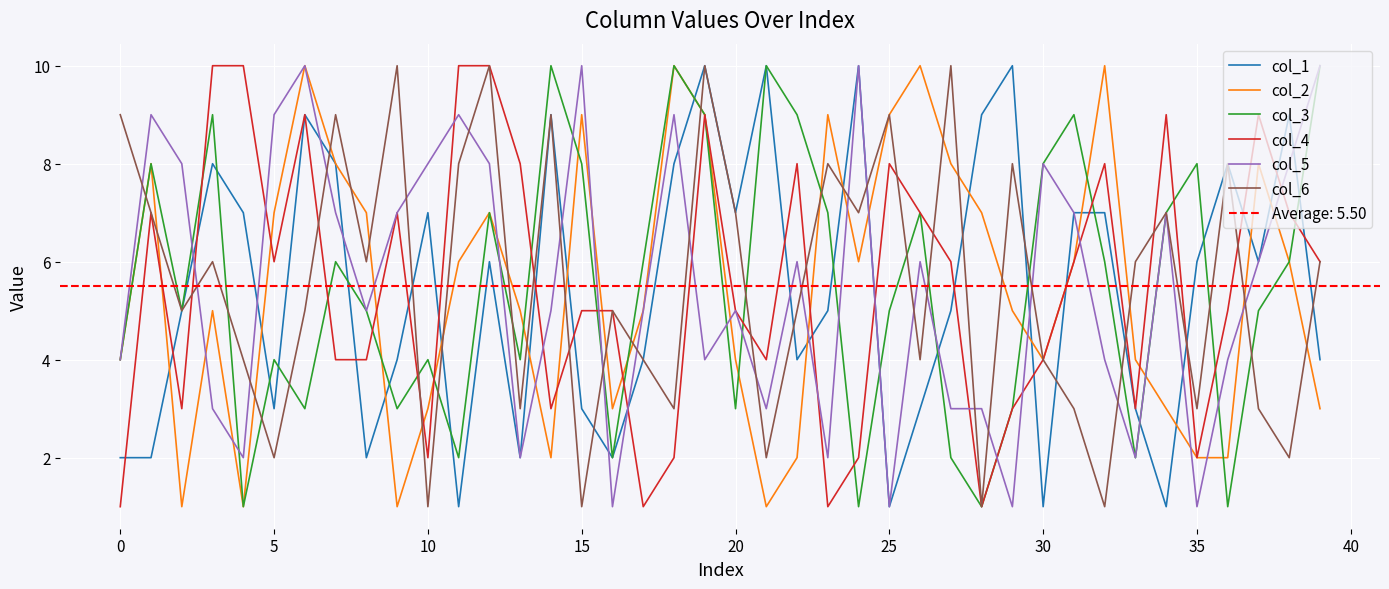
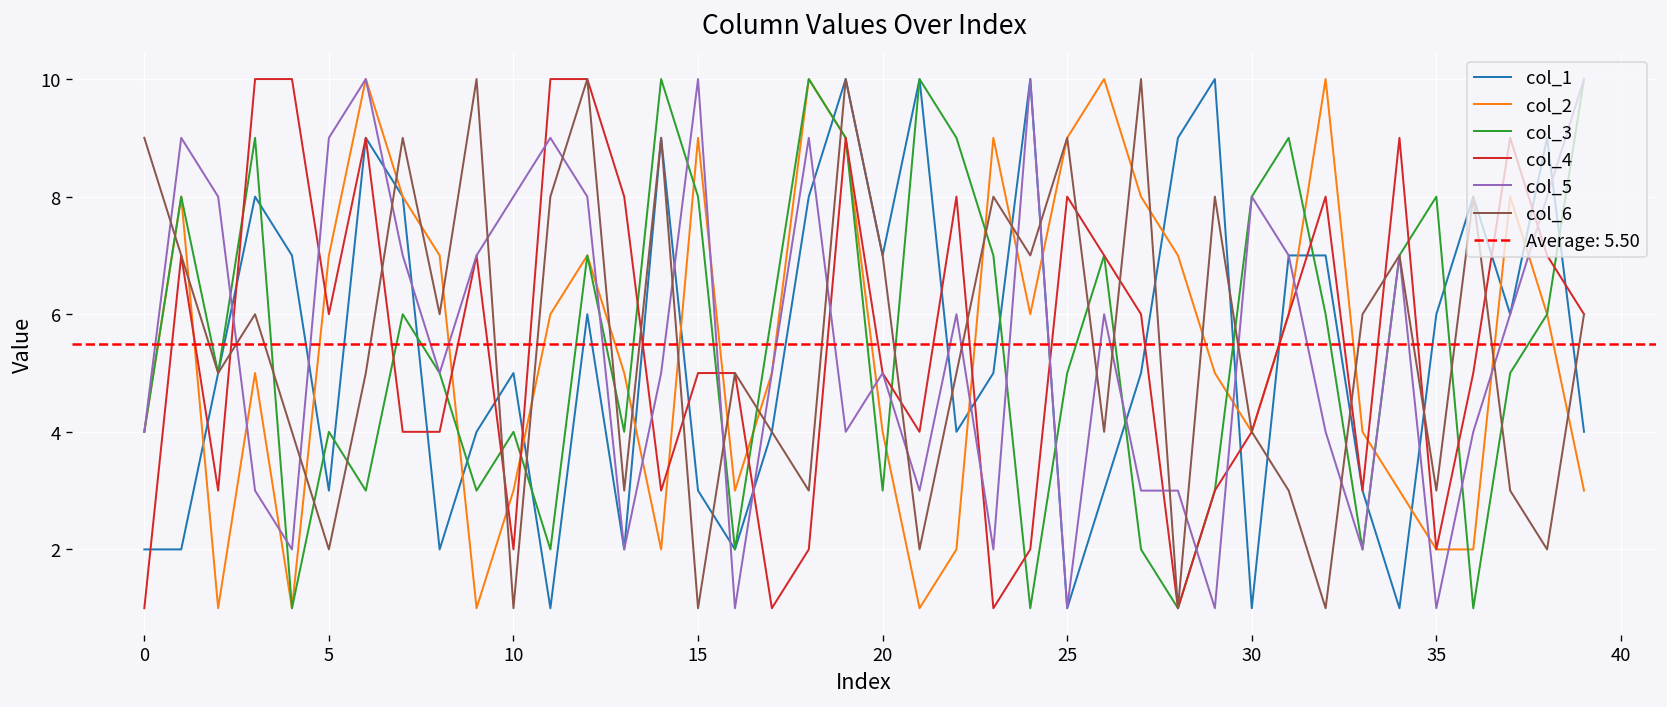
  {
    "col_1": {
      "0": 2,
      "5": 3,
-     "10": 7,
+     "10": 5,
      "15": 3,
      "30": 1,
      "35": 6
    },
    "col_2": {
      "5": 7,
      "10": 3,
      "15": 9,
      "20": 4
    },
    "col_3": {
      "5": 4,
      "10": 4,
      "15": 8,
      "20": 3,
      "25": 5,
      "35": 8
    },
    "col_4": {
      "0": 1,
      "5": 6,
      "10": 2,
      "15": 5,
      "25": 8
    },
    "col_5": {
      "5": 9,
      "10": 8,
      "15": 10,
      "35": 1
    },
    "col_6": {
      "0": 9,
      "5": 2,
      "10": 1,
      "15": 1,
      "35": 3
    }
  }
